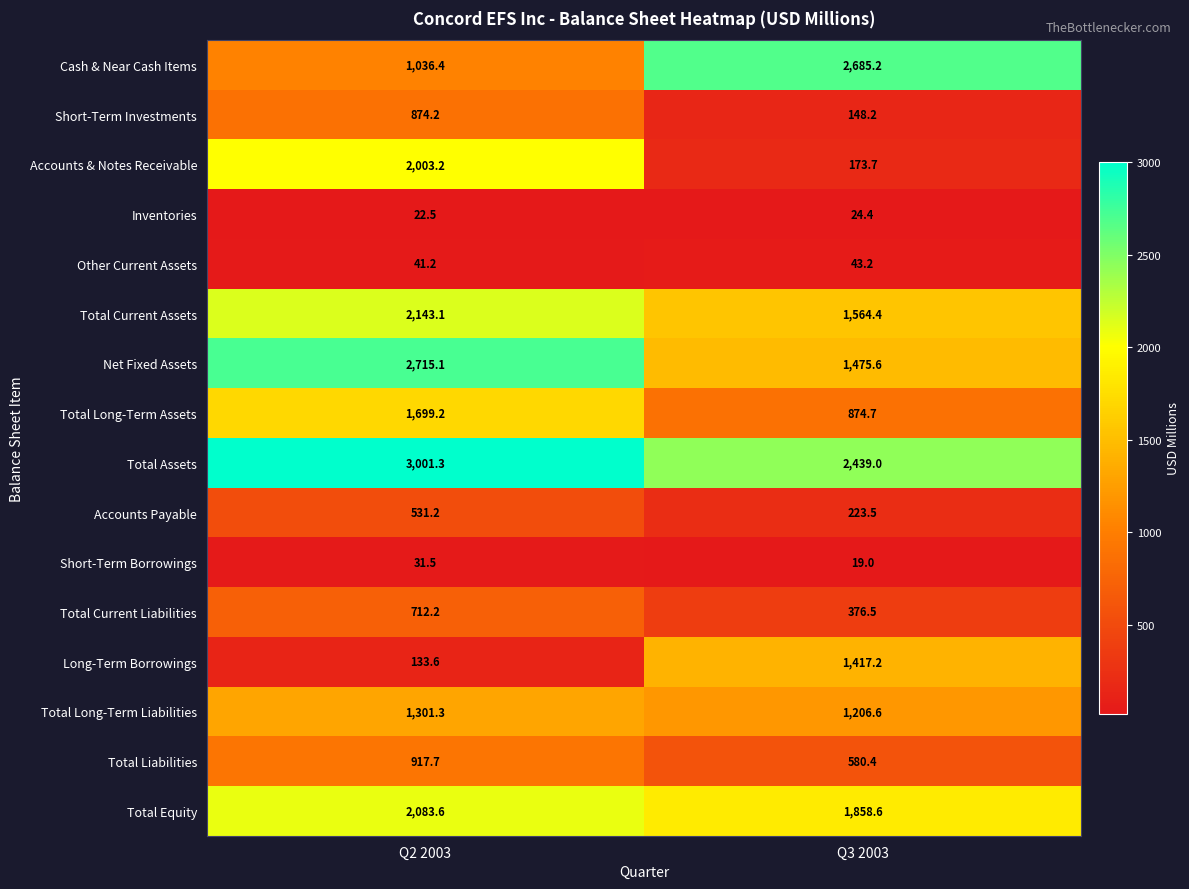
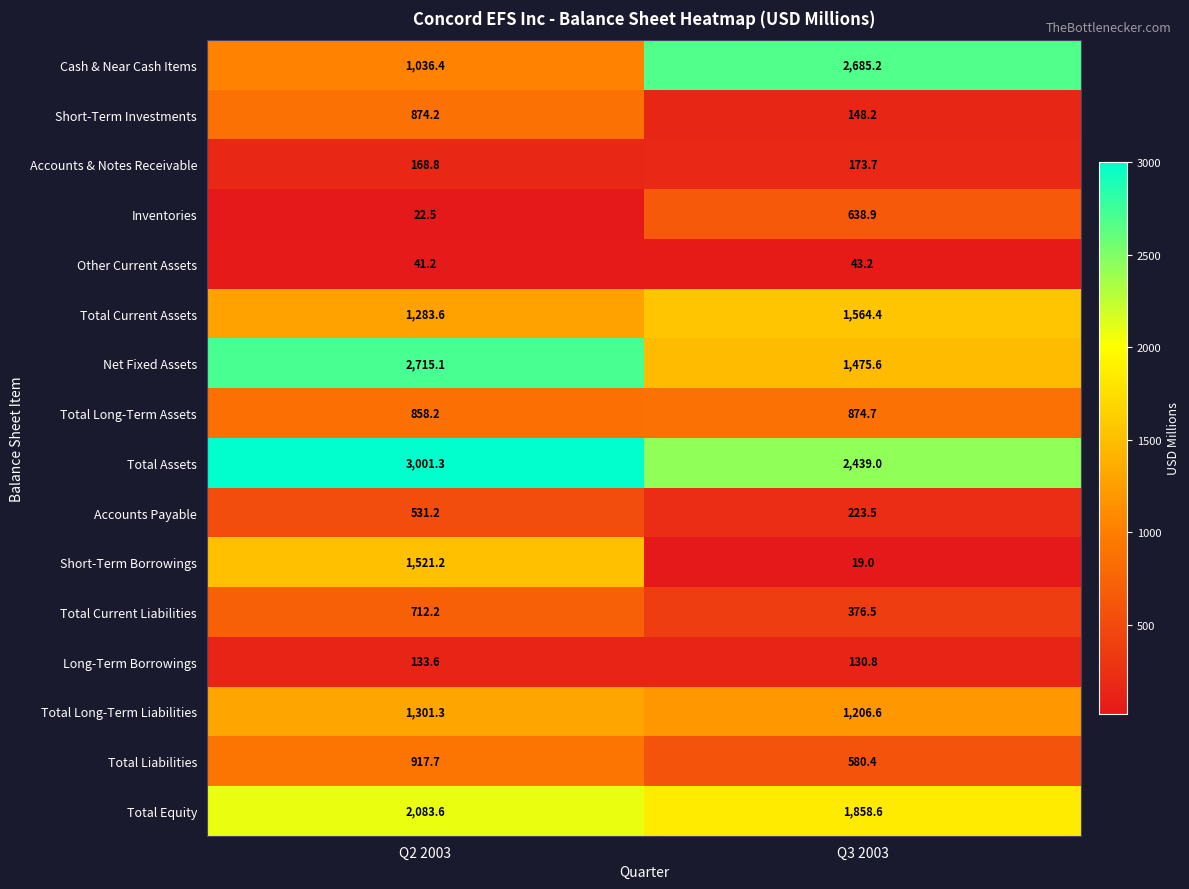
  {
    "Cash & Near Cash Items": {
      "Q2 2003": "1,036.4",
      "Q3 2003": "2,685.2"
    },
    "Short-Term Investments": {
      "Q2 2003": "874.2",
      "Q3 2003": "148.2"
    },
    "Accounts & Notes Receivable": {
-     "Q2 2003": "2,003.2",
+     "Q2 2003": "168.8",
      "Q3 2003": "173.7"
    },
    "Inventories": {
      "Q2 2003": "22.5",
-     "Q3 2003": "24.4"
+     "Q3 2003": "638.9"
    },
    "Other Current Assets": {
      "Q2 2003": "41.2",
      "Q3 2003": "43.2"
    },
    "Total Current Assets": {
-     "Q2 2003": "2,143.1",
+     "Q2 2003": "1,283.6",
      "Q3 2003": "1,564.4"
    },
    "Net Fixed Assets": {
      "Q2 2003": "2,715.1",
      "Q3 2003": "1,475.6"
    },
    "Total Long-Term Assets": {
-     "Q2 2003": "1,699.2",
+     "Q2 2003": "858.2",
      "Q3 2003": "874.7"
    },
    "Total Assets": {
      "Q2 2003": "3,001.3",
      "Q3 2003": "2,439.0"
    },
    "Accounts Payable": {
      "Q2 2003": "531.2",
      "Q3 2003": "223.5"
    },
    "Short-Term Borrowings": {
-     "Q2 2003": "31.5",
+     "Q2 2003": "1,521.2",
      "Q3 2003": "19.0"
    },
    "Total Current Liabilities": {
      "Q2 2003": "712.2",
      "Q3 2003": "376.5"
    },
    "Long-Term Borrowings": {
      "Q2 2003": "133.6",
-     "Q3 2003": "1,417.2"
+     "Q3 2003": "130.8"
    },
    "Total Long-Term Liabilities": {
      "Q2 2003": "1,301.3",
      "Q3 2003": "1,206.6"
    },
    "Total Liabilities": {
      "Q2 2003": "917.7",
      "Q3 2003": "580.4"
    },
    "Total Equity": {
      "Q2 2003": "2,083.6",
      "Q3 2003": "1,858.6"
    }
  }
